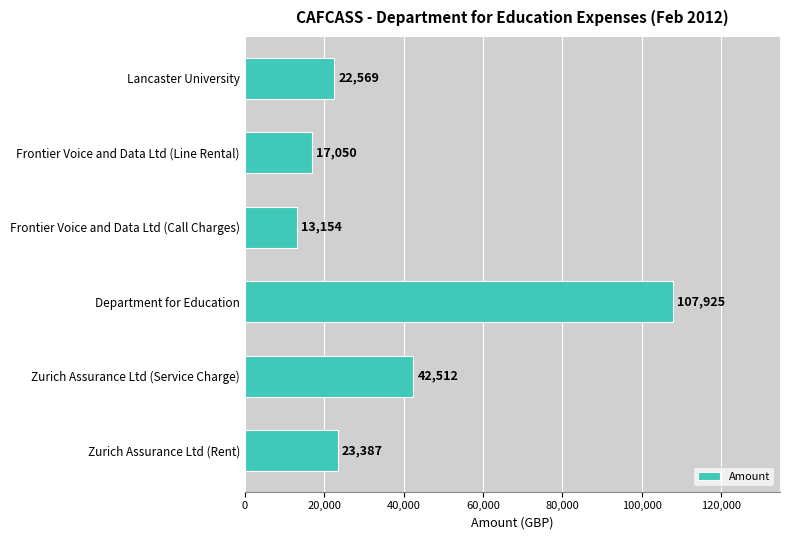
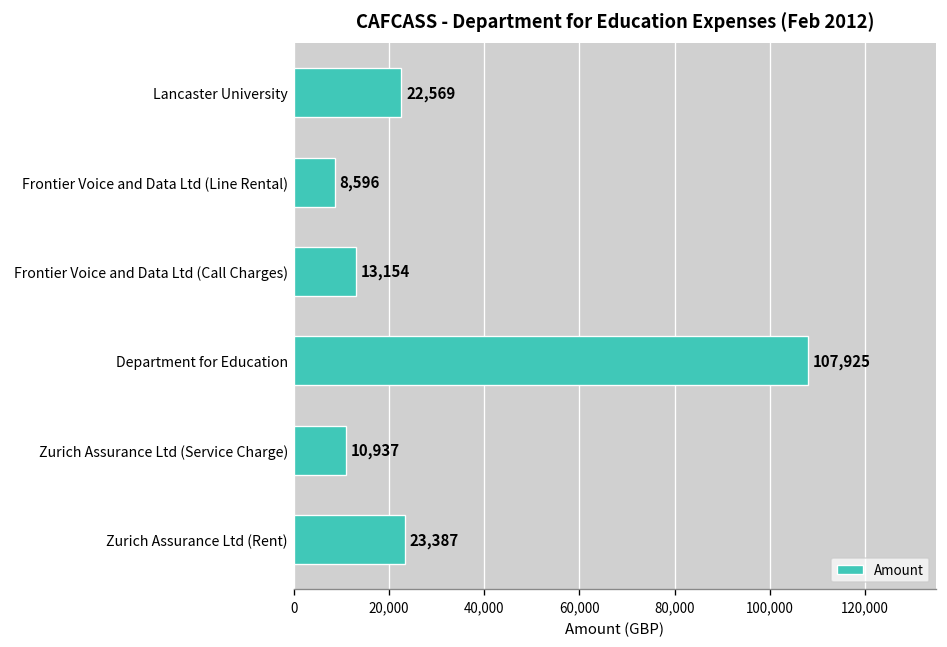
  {
    "Lancaster University": "22,569",
-   "Frontier Voice and Data Ltd (Line Rental)": "17,050",
+   "Frontier Voice and Data Ltd (Line Rental)": "8,596",
    "Frontier Voice and Data Ltd (Call Charges)": "13,154",
    "Department for Education": "107,925",
-   "Zurich Assurance Ltd (Service Charge)": "42,512",
+   "Zurich Assurance Ltd (Service Charge)": "10,937",
    "Zurich Assurance Ltd (Rent)": "23,387"
  }
